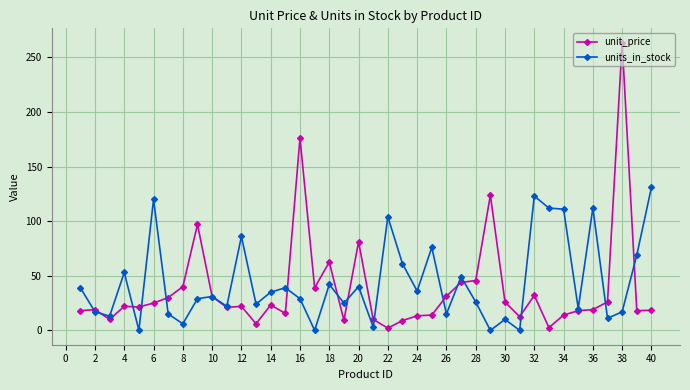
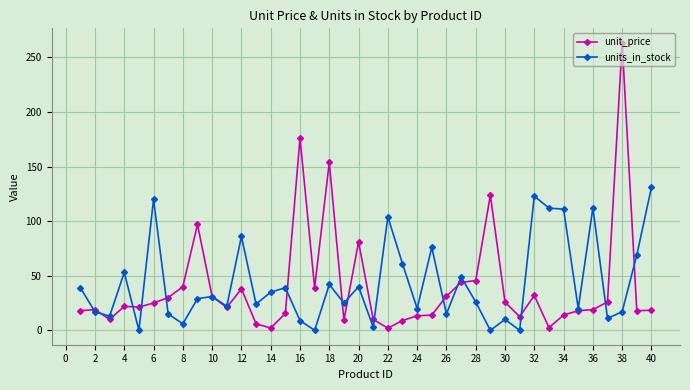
  {
    "unit_price": {
      "4": 22,
      "6": 25,
      "8": 40,
-     "12": 22,
-     "14": 23,
+     "12": 38,
+     "14": 2,
      "16": 176,
-     "18": 63,
+     "18": 154,
      "20": 81,
      "22": 2,
      "24": 13,
      "26": 31,
      "28": 46,
      "30": 26,
      "32": 32,
      "34": 14,
      "36": 19,
      "40": 18
    },
    "units_in_stock": {
      "4": 53,
      "6": 120,
      "8": 6,
      "12": 86,
      "14": 35,
-     "16": 29,
+     "16": 9,
      "18": 42,
      "20": 40,
      "22": 104,
-     "24": 36,
+     "24": 20,
      "26": 15,
      "28": 26,
      "30": 10,
      "32": 123,
      "34": 111,
      "36": 112,
      "38": 17,
      "40": 131
    }
  }
